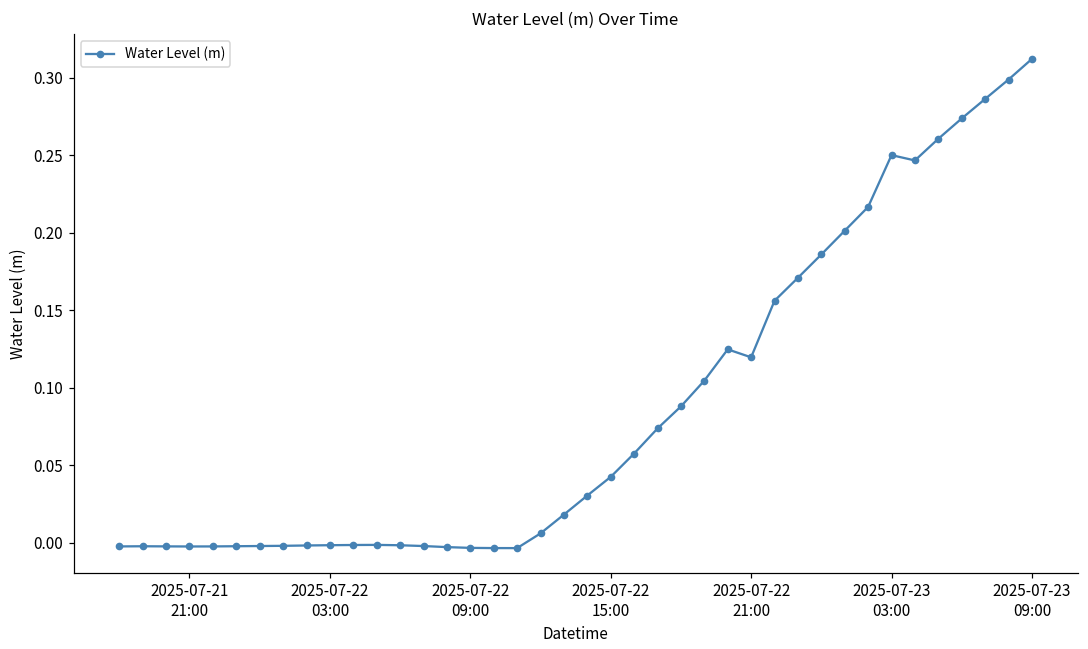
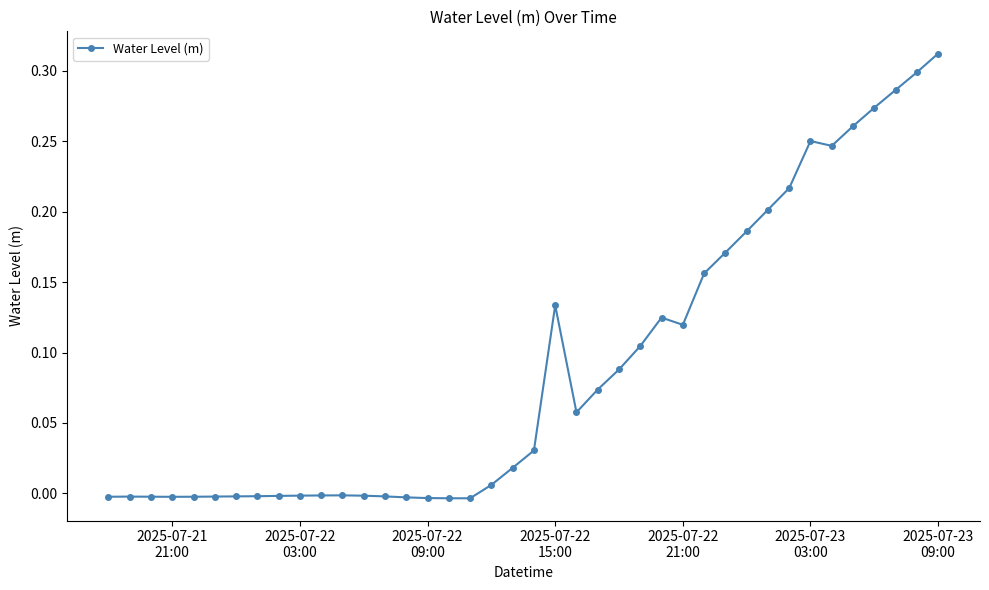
  {
    "2025-07-21 21:00": -0.002,
    "2025-07-22 03:00": -0.002,
    "2025-07-22 09:00": -0.003,
-   "2025-07-22 15:00": 0.043,
+   "2025-07-22 15:00": 0.134,
    "2025-07-22 21:00": 0.120,
    "2025-07-23 03:00": 0.250,
    "2025-07-23 09:00": 0.312
  }
